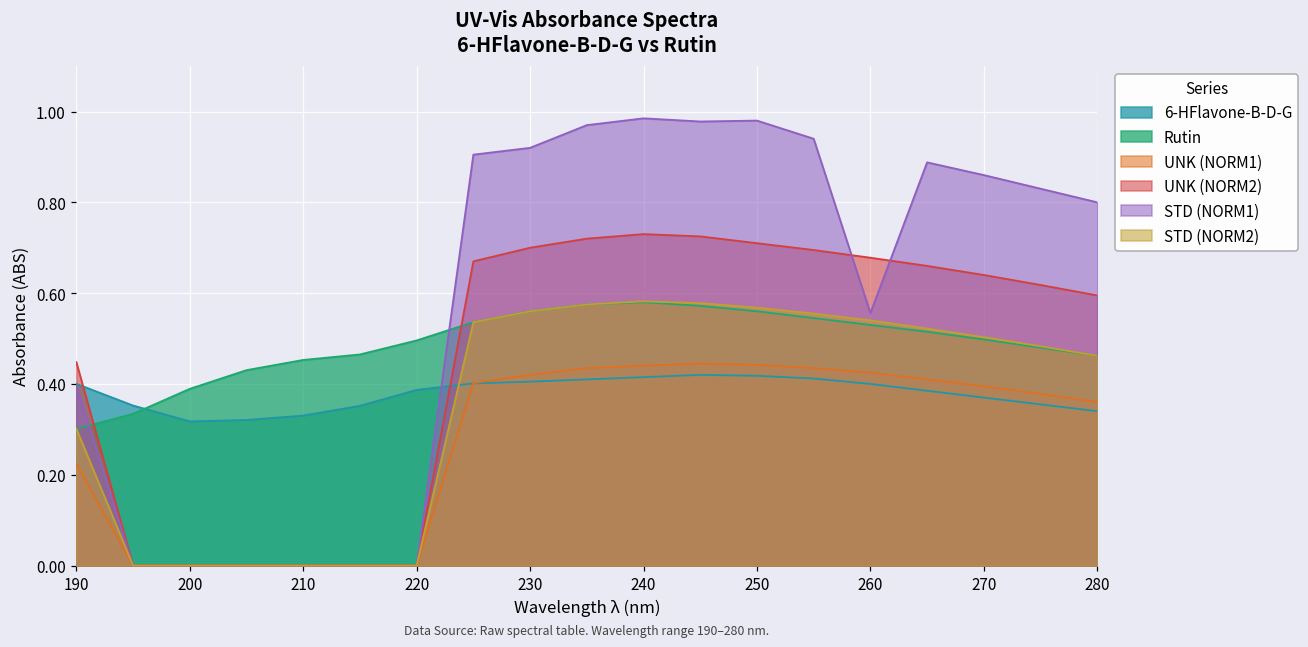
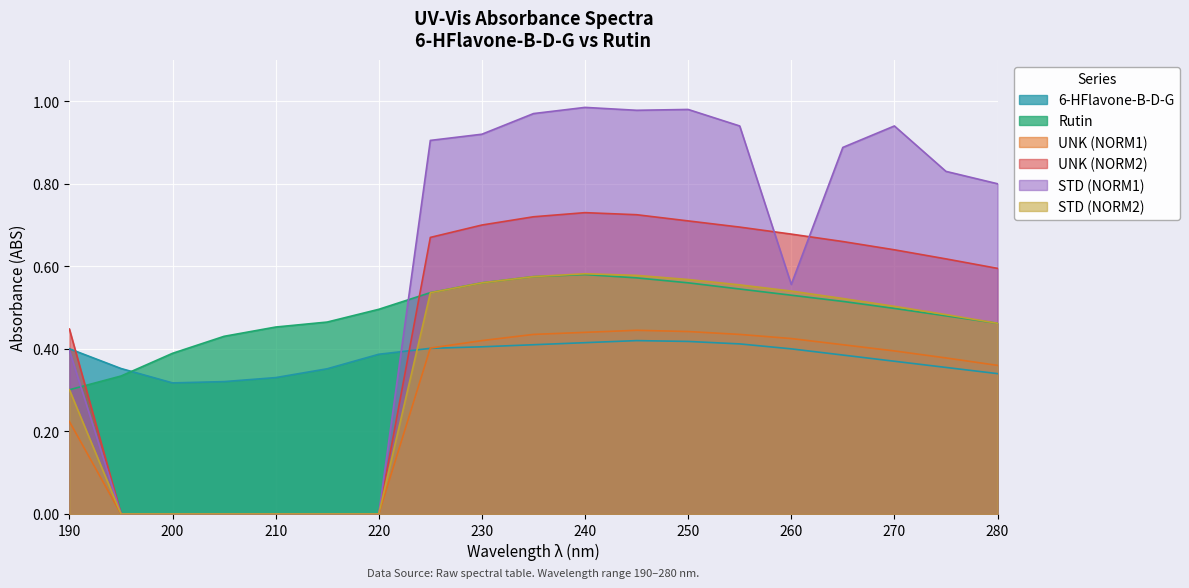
  {
    "STD (NORM1)": {
      "230": 0.92,
      "240": 0.99,
      "250": 0.98,
      "260": 0.56,
-     "270": 0.86,
+     "270": 0.94,
      "280": 0.80
    }
  }
